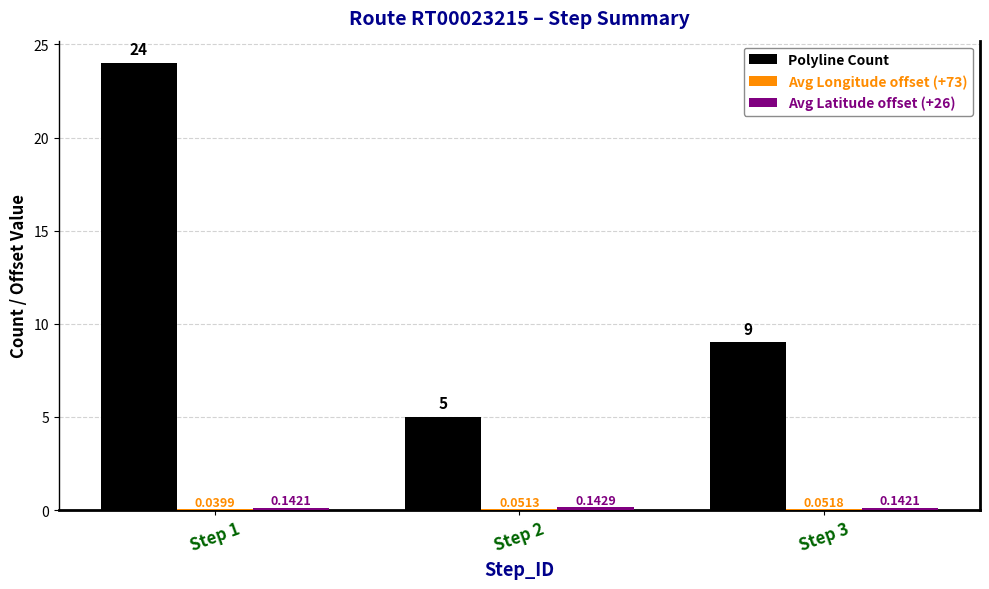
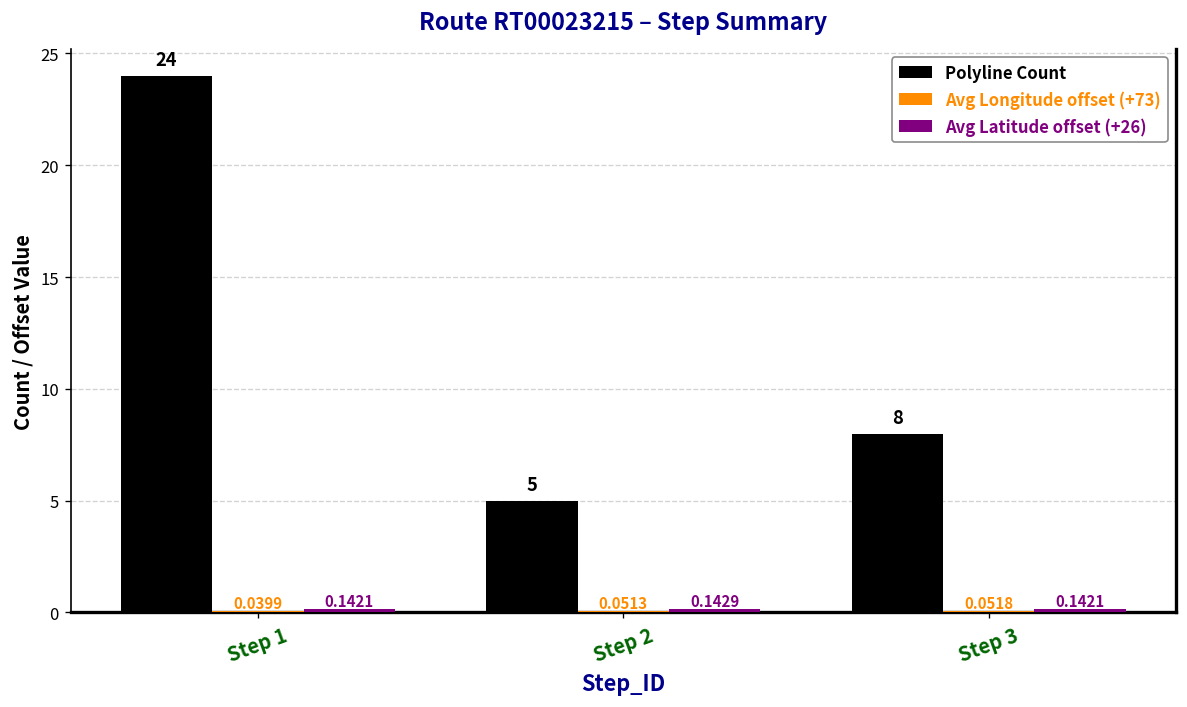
  {
    "Polyline Count": {
      "Step 1": 24,
      "Step 2": 5,
-     "Step 3": 9
+     "Step 3": 8
    },
    "Avg Longitude offset (+73)": {
      "Step 1": 0.0399,
      "Step 2": 0.0513,
      "Step 3": 0.0518
    },
    "Avg Latitude offset (+26)": {
      "Step 1": 0.1421,
      "Step 2": 0.1429,
      "Step 3": 0.1421
    }
  }
